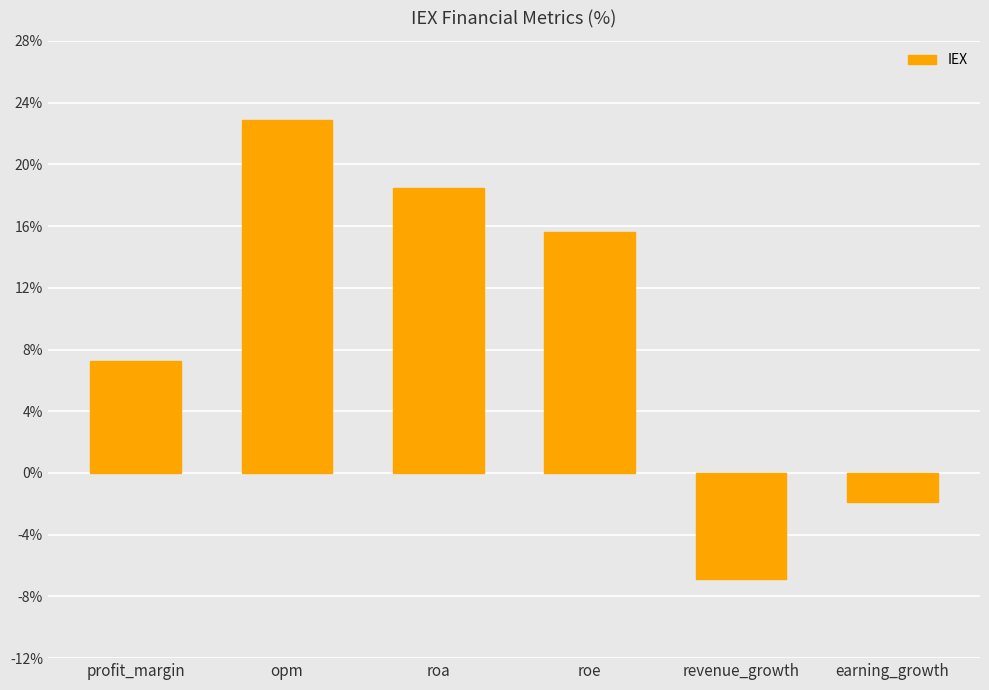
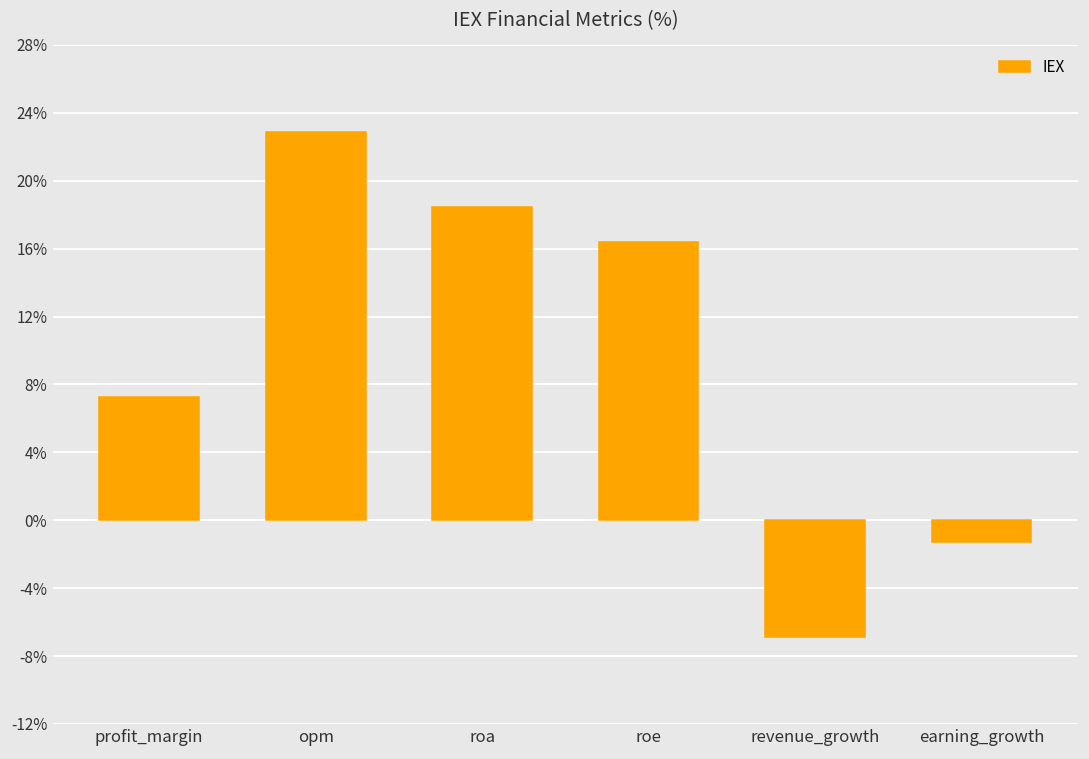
  {
    "profit_margin": "7.2%",
    "opm": "22.9%",
    "roa": "18.5%",
-   "roe": "15.6%",
+   "roe": "16.4%",
    "revenue_growth": "-6.9%",
-   "earning_growth": "-1.9%"
+   "earning_growth": "-1.3%"
  }
